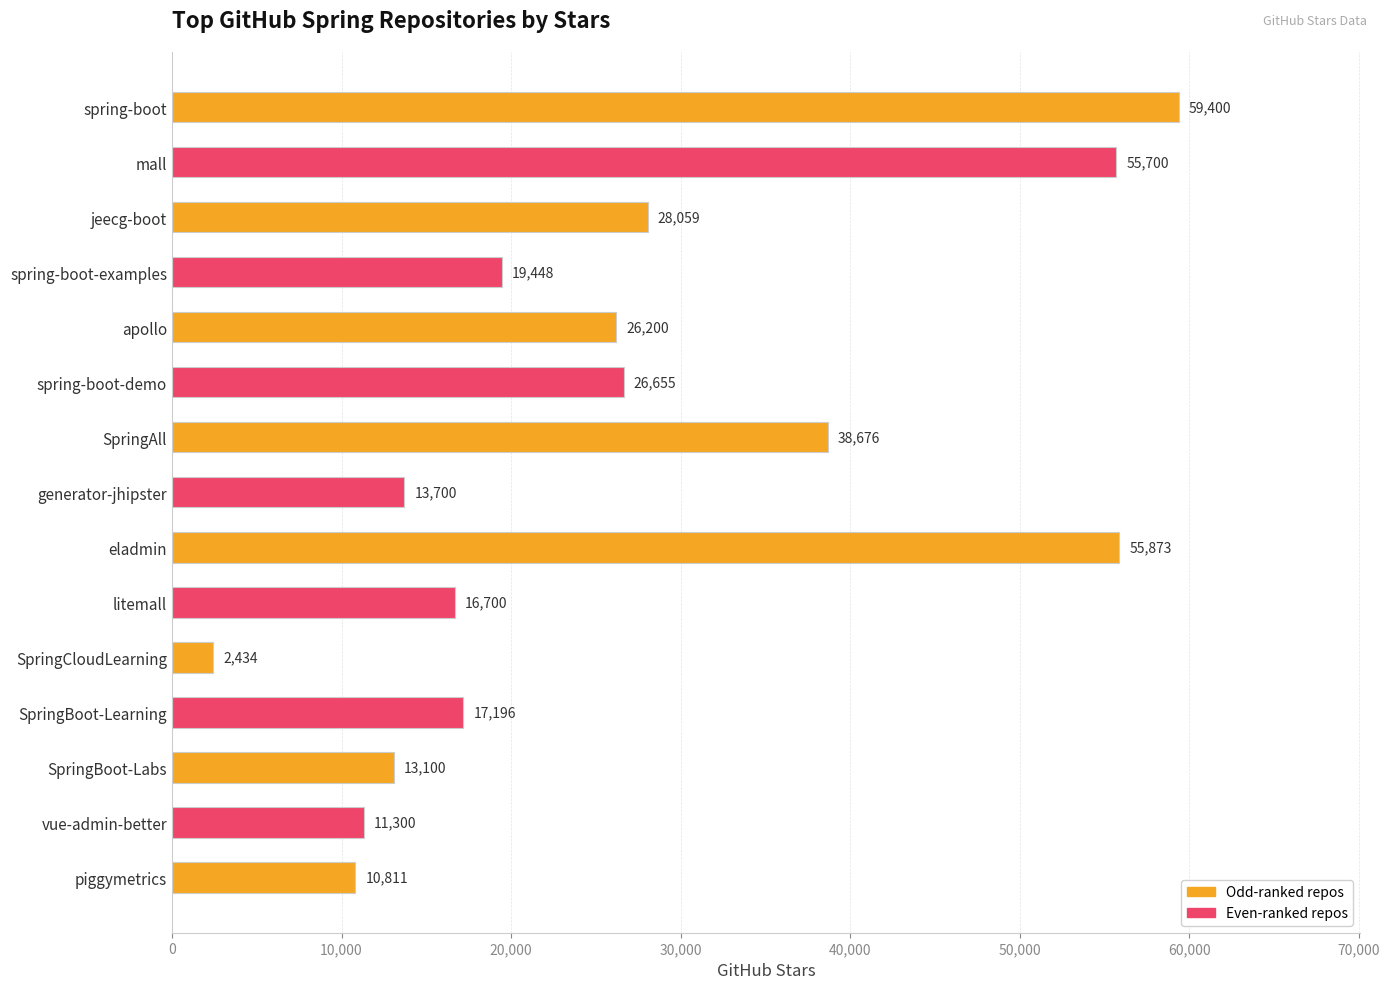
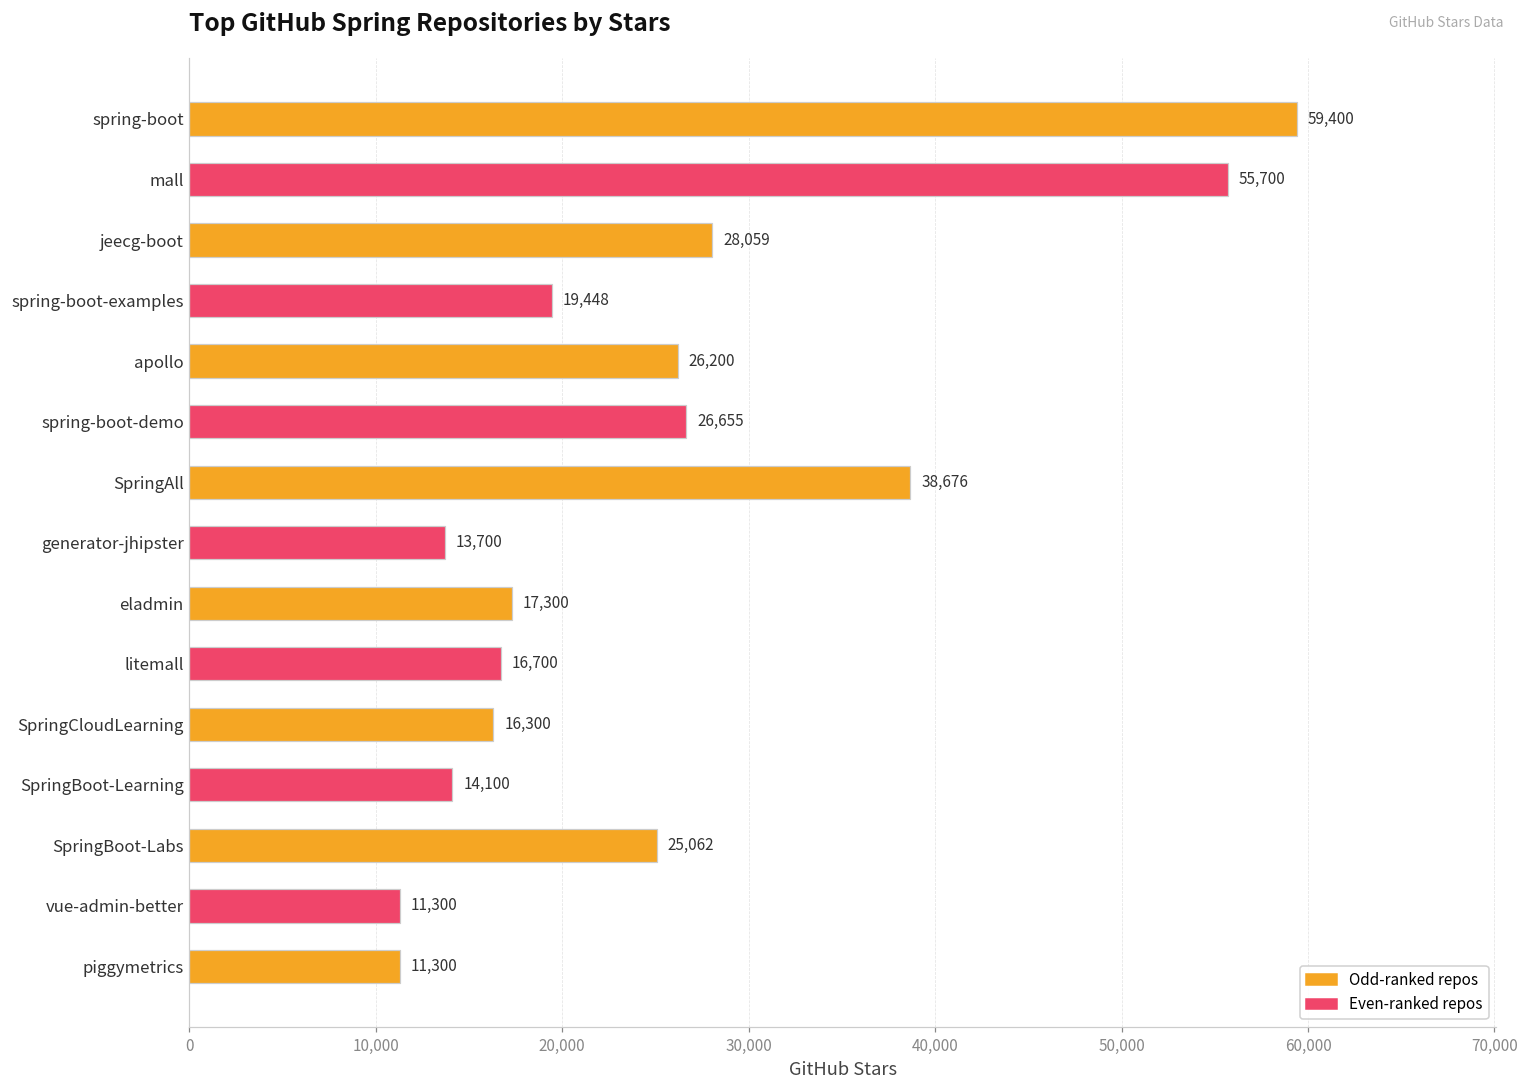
  {
    "spring-boot": "59,400",
    "mall": "55,700",
    "jeecg-boot": "28,059",
    "spring-boot-examples": "19,448",
    "apollo": "26,200",
    "spring-boot-demo": "26,655",
    "SpringAll": "38,676",
    "generator-jhipster": "13,700",
-   "eladmin": "55,873",
+   "eladmin": "17,300",
    "litemall": "16,700",
-   "SpringCloudLearning": "2,434",
-   "SpringBoot-Learning": "17,196",
-   "SpringBoot-Labs": "13,100",
+   "SpringCloudLearning": "16,300",
+   "SpringBoot-Learning": "14,100",
+   "SpringBoot-Labs": "25,062",
    "vue-admin-better": "11,300",
-   "piggymetrics": "10,811"
+   "piggymetrics": "11,300"
  }
